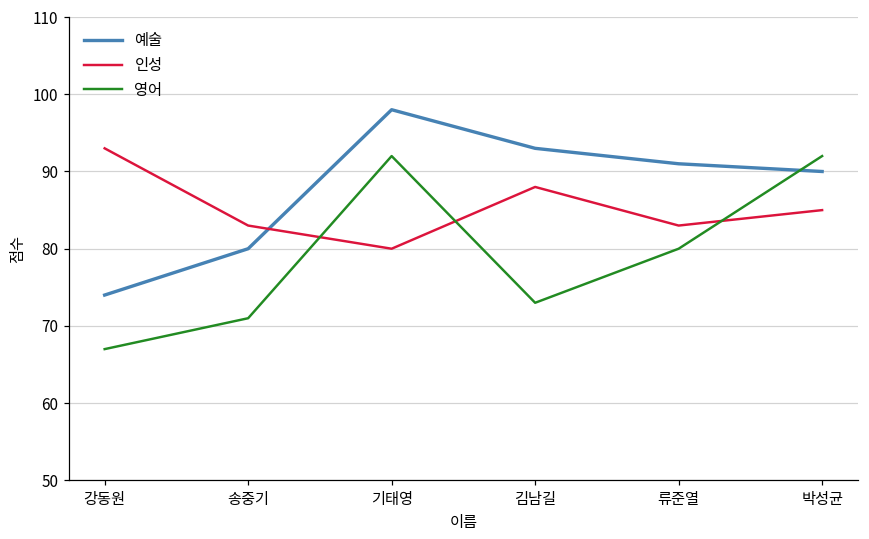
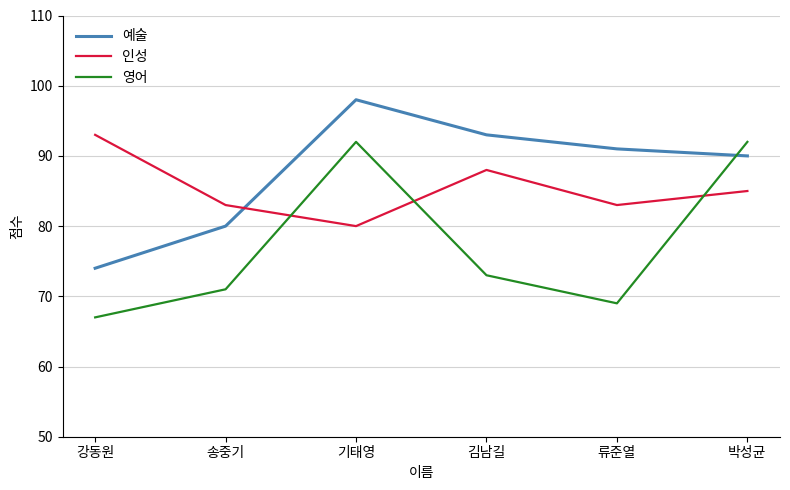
  {
    "예술": {
      "강동원": 74,
      "송중기": 80,
      "기태영": 98,
      "김남길": 93,
      "류준열": 91,
      "박성균": 90
    },
    "인성": {
      "강동원": 93,
      "송중기": 83,
      "기태영": 80,
      "김남길": 88,
      "류준열": 83,
      "박성균": 85
    },
    "영어": {
      "강동원": 67,
      "송중기": 71,
      "기태영": 92,
      "김남길": 73,
-     "류준열": 80,
+     "류준열": 69,
      "박성균": 92
    }
  }
